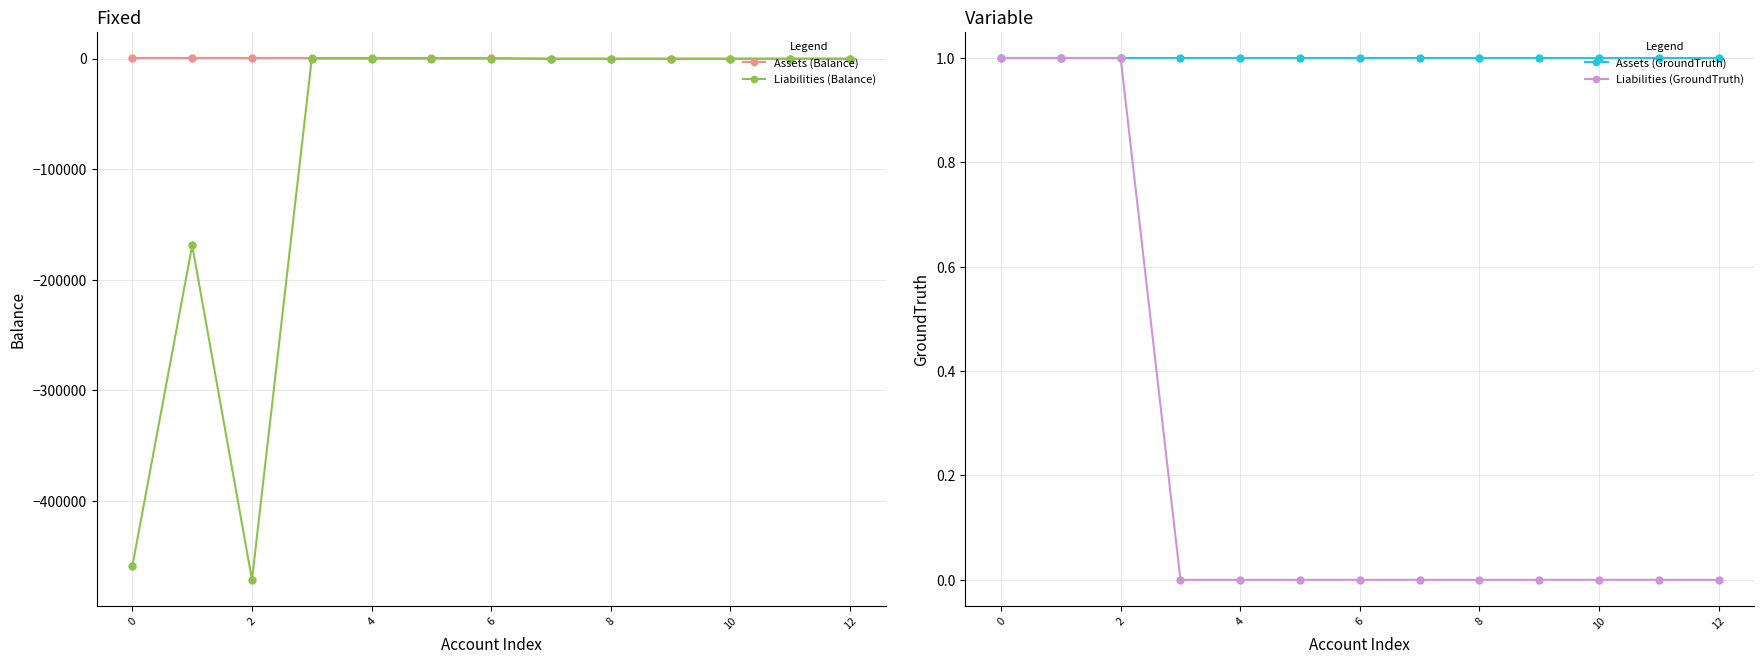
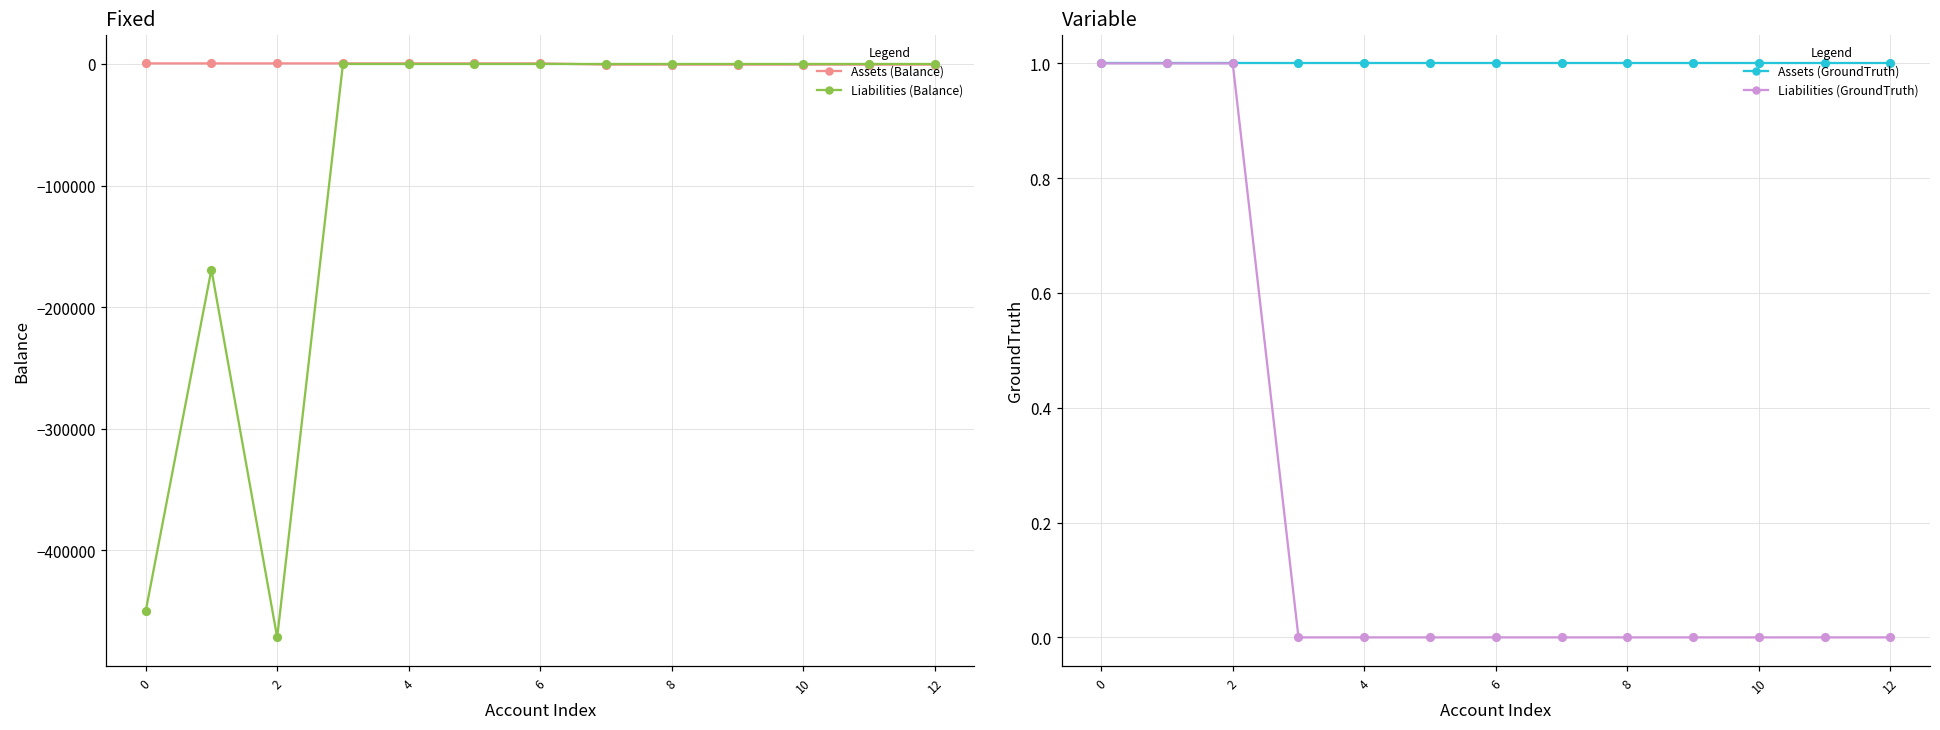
  {
    "Fixed": {
      "Assets (Balance)": {
        "0": 1000,
        "2": 1000
      },
      "Liabilities (Balance)": {
-       "0": -459000,
+       "0": -450000,
        "2": -472000
      }
    },
    "Variable": {
      "Assets (GroundTruth)": {
        "4": 1.00,
        "6": 1.00,
        "8": 1.00,
        "10": 1.00,
        "12": 1.00
      },
      "Liabilities (GroundTruth)": {
        "4": 0.00,
        "6": 0.00,
        "8": 0.00,
        "10": 0.00,
        "12": 0.00
      }
    }
  }
